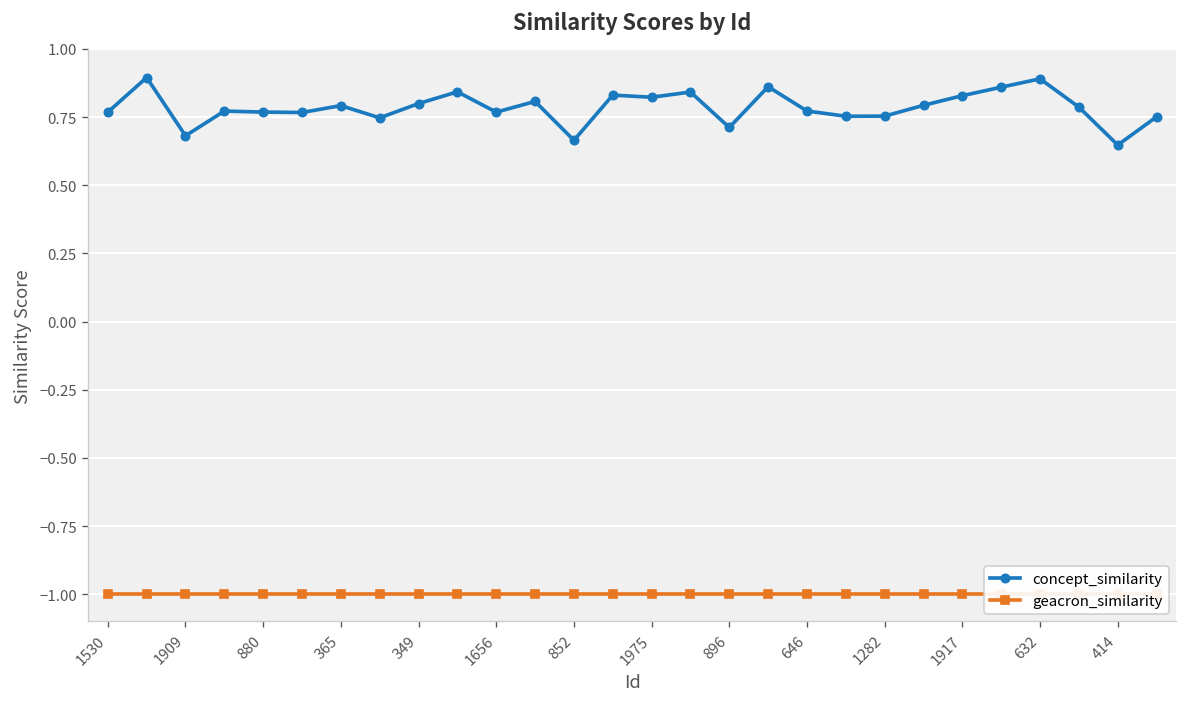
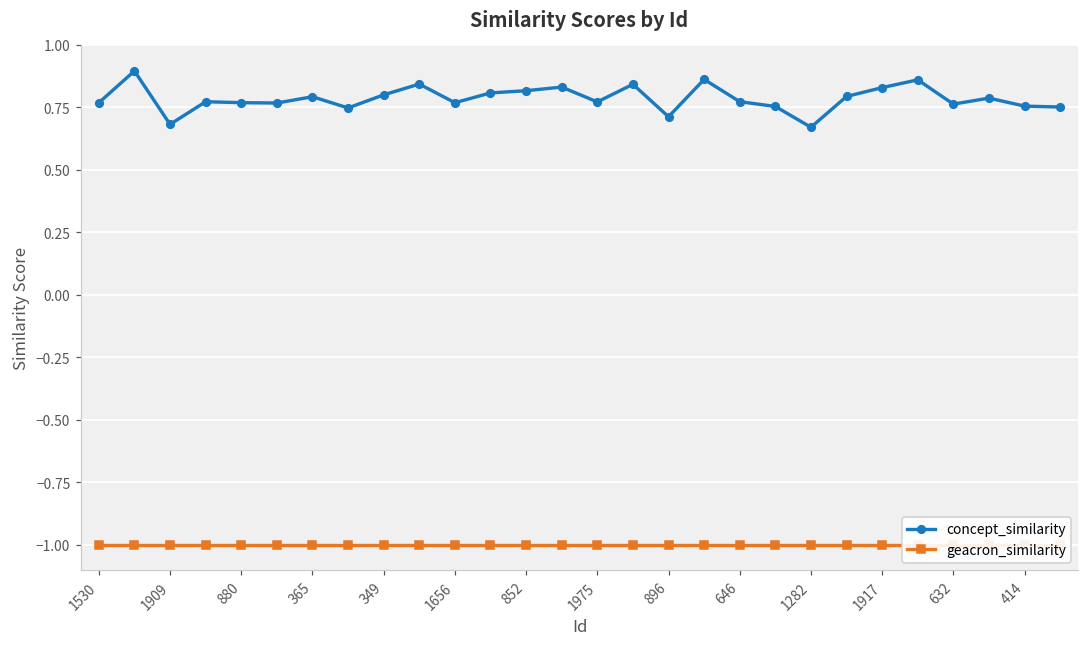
  {
    "concept_similarity": {
      "1530": 0.77,
      "1909": 0.68,
      "880": 0.77,
      "365": 0.79,
      "349": 0.80,
      "1656": 0.77,
-     "852": 0.67,
-     "1975": 0.82,
+     "852": 0.82,
+     "1975": 0.77,
      "896": 0.71,
      "646": 0.77,
-     "1282": 0.75,
+     "1282": 0.67,
      "1917": 0.83,
-     "632": 0.89,
-     "414": 0.65
+     "632": 0.76,
+     "414": 0.75
    },
    "geacron_similarity": {
      "1530": -1.00,
      "1909": -1.00,
      "880": -1.00,
      "365": -1.00,
      "349": -1.00,
      "1656": -1.00,
      "852": -1.00,
      "1975": -1.00,
      "896": -1.00,
      "646": -1.00,
      "1282": -1.00,
      "1917": -1.00
    }
  }
